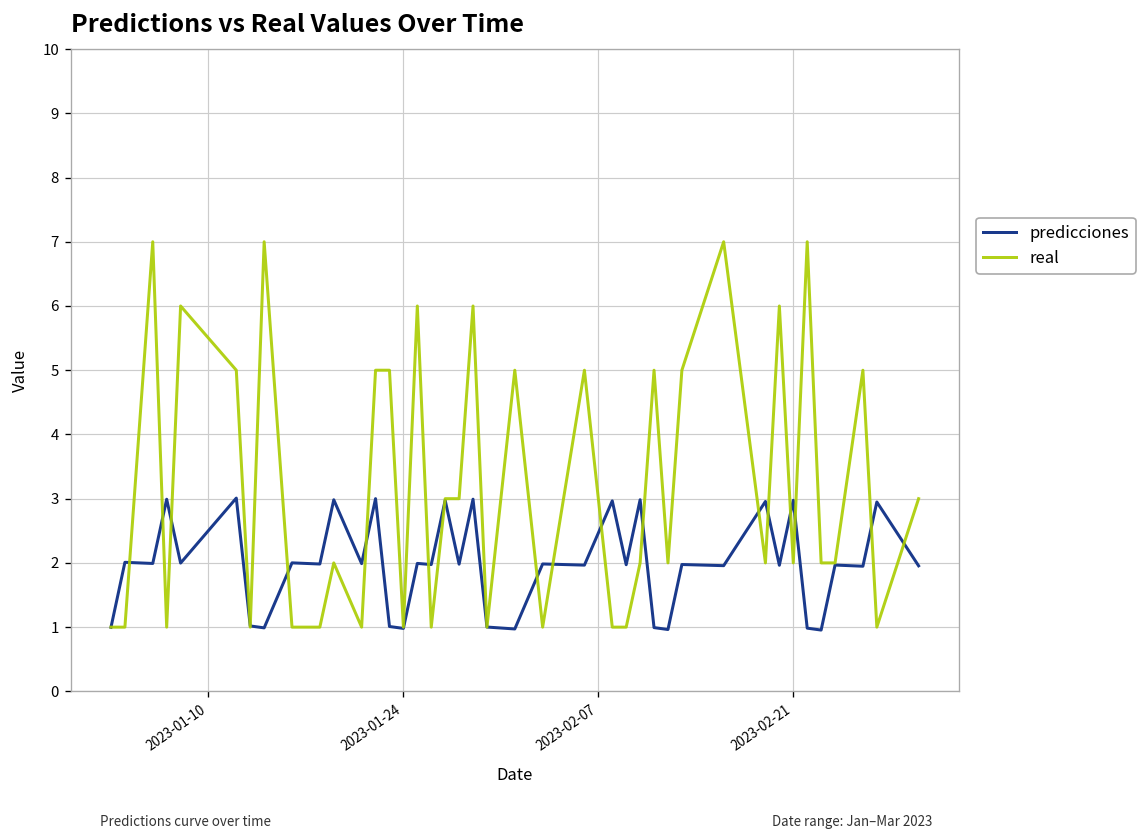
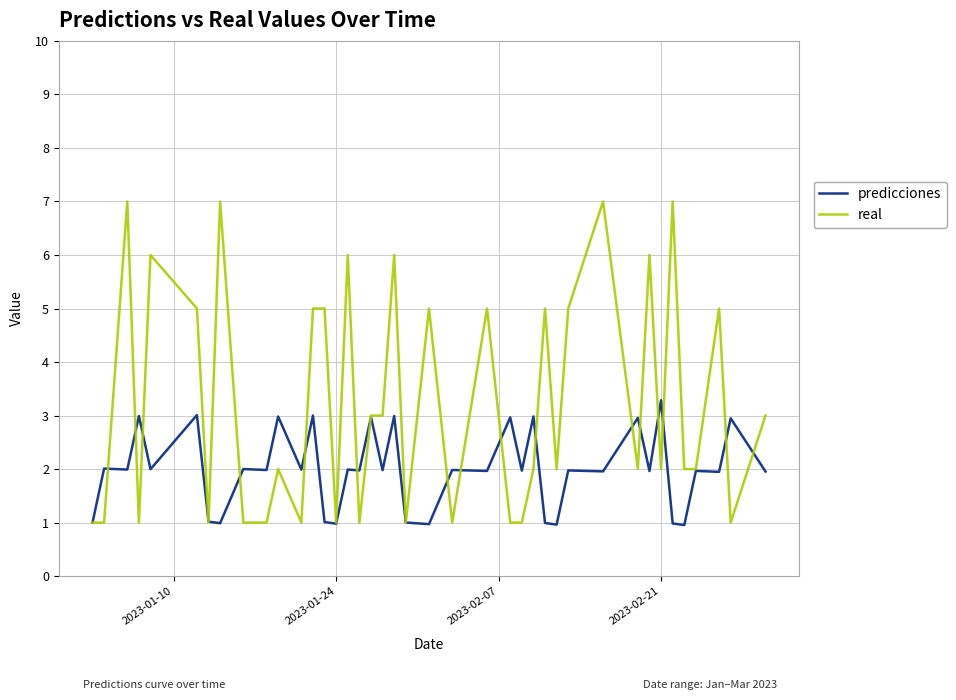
  {
    "predicciones": {
-     "2023-02-21": 3.0
+     "2023-02-21": 3.3
    },
    "real": {
      "2023-02-21": 2.0
    }
  }
